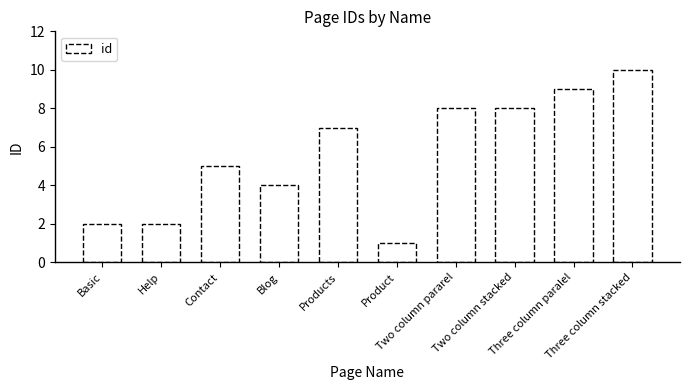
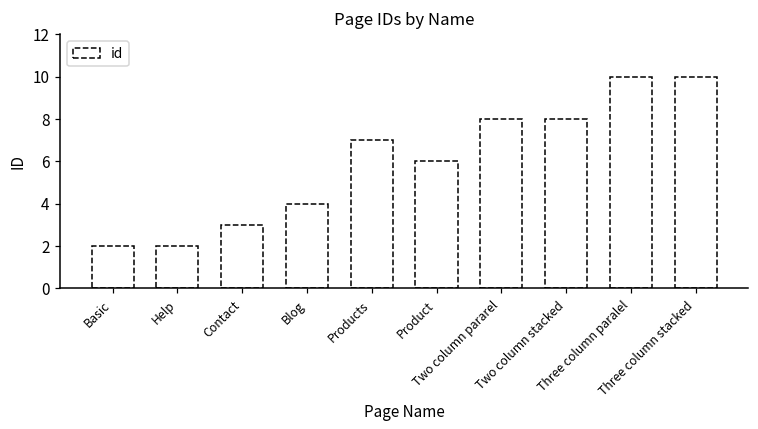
  {
    "Basic": 2,
    "Help": 2,
-   "Contact": 5,
+   "Contact": 3,
    "Blog": 4,
    "Products": 7,
-   "Product": 1,
+   "Product": 6,
    "Two column pararel": 8,
    "Two column stacked": 8,
-   "Three column paralel": 9,
+   "Three column paralel": 10,
    "Three column stacked": 10
  }
